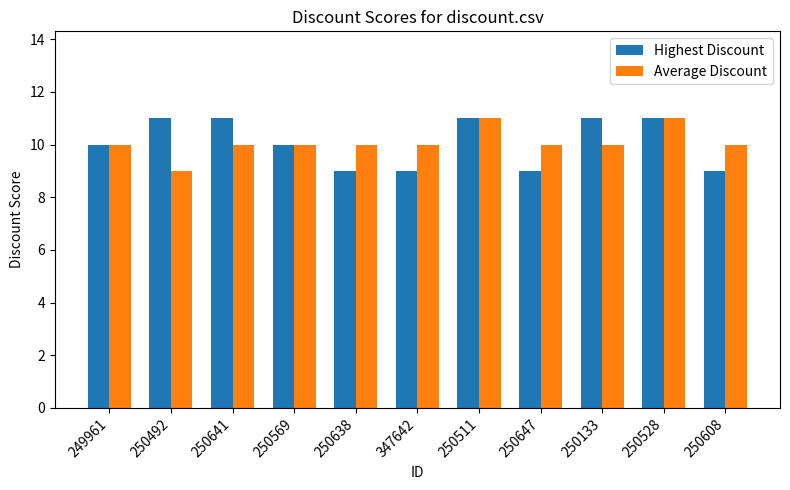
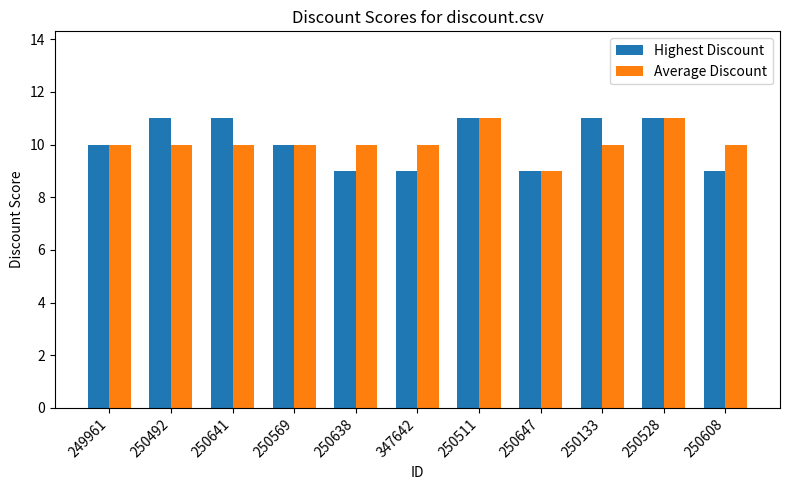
  {
    "Highest Discount": {
      "249961": 10,
      "250492": 11,
      "250641": 11,
      "250569": 10,
      "250638": 9,
      "347642": 9,
      "250511": 11,
      "250647": 9,
      "250133": 11,
      "250528": 11,
      "250608": 9
    },
    "Average Discount": {
      "249961": 10,
-     "250492": 9,
+     "250492": 10,
      "250641": 10,
      "250569": 10,
      "250638": 10,
      "347642": 10,
      "250511": 11,
-     "250647": 10,
+     "250647": 9,
      "250133": 10,
      "250528": 11,
      "250608": 10
    }
  }
